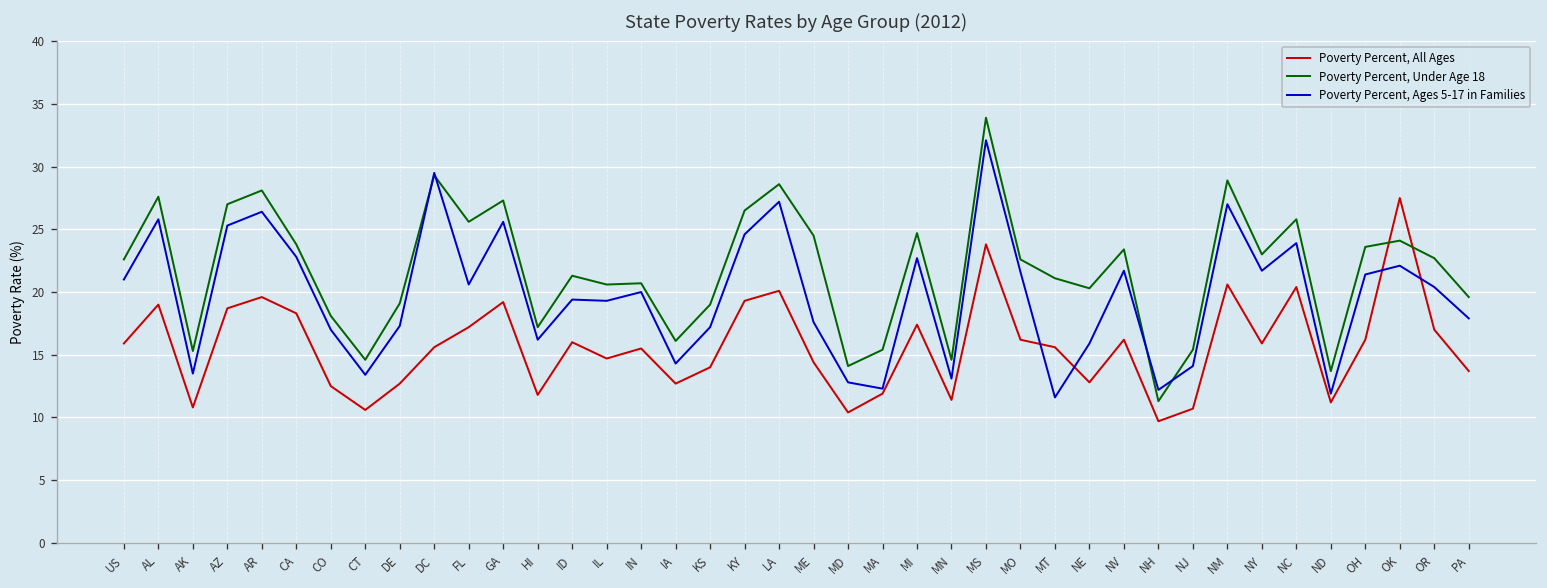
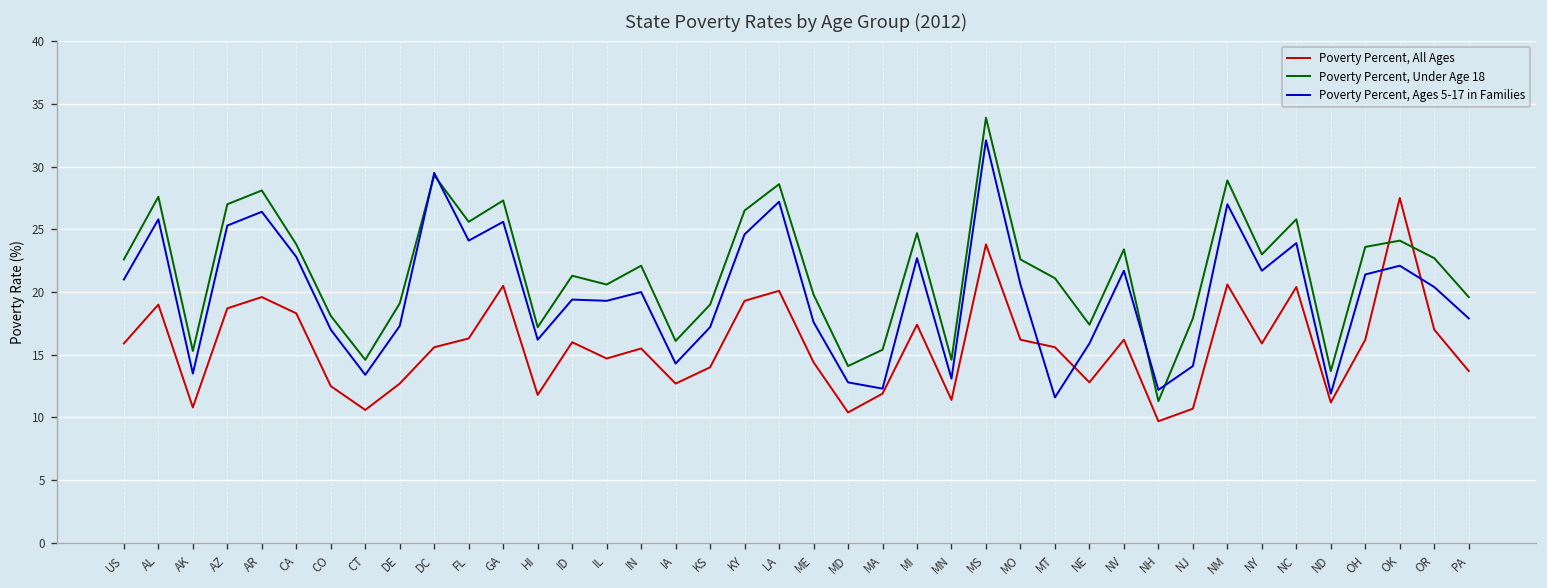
  {
    "Poverty Percent, All Ages": {
      "US": 15.9,
      "AL": 19.0,
      "AK": 10.8,
      "AZ": 18.7,
      "AR": 19.6,
      "CA": 18.3,
      "CO": 12.5,
      "CT": 10.6,
      "DE": 12.7,
      "DC": 15.6,
-     "FL": 17.2,
-     "GA": 19.2,
+     "FL": 16.3,
+     "GA": 20.5,
      "HI": 11.8,
      "ID": 16.0,
      "IL": 14.7,
      "IN": 15.5,
      "IA": 12.7,
      "KS": 14.0,
      "KY": 19.3,
      "LA": 20.1,
      "ME": 14.4,
      "MD": 10.4,
      "MA": 11.9,
      "MI": 17.4,
      "MN": 11.4,
      "MS": 23.8,
      "MO": 16.2,
      "MT": 15.6,
      "NE": 12.8,
      "NV": 16.2,
      "NH": 9.7,
      "NJ": 10.7,
      "NM": 20.6,
      "NY": 15.9,
      "NC": 20.4,
      "ND": 11.2,
      "OH": 16.2,
      "OK": 27.5,
      "OR": 17.0,
      "PA": 13.7
    },
    "Poverty Percent, Under Age 18": {
      "US": 22.6,
      "AL": 27.6,
      "AK": 15.3,
      "AZ": 27.0,
      "AR": 28.1,
      "CA": 23.8,
      "CO": 18.1,
      "CT": 14.6,
      "DE": 19.1,
      "FL": 25.6,
      "GA": 27.3,
      "HI": 17.2,
      "ID": 21.3,
      "IL": 20.6,
-     "IN": 20.7,
+     "IN": 22.1,
      "IA": 16.1,
      "KS": 19.0,
      "KY": 26.5,
      "LA": 28.6,
-     "ME": 24.5,
+     "ME": 19.8,
      "MD": 14.1,
      "MA": 15.4,
      "MI": 24.7,
      "MN": 14.6,
      "MS": 33.9,
      "MO": 22.6,
      "MT": 21.1,
-     "NE": 20.3,
+     "NE": 17.4,
      "NV": 23.4,
      "NH": 11.3,
-     "NJ": 15.4,
+     "NJ": 17.9,
      "NM": 28.9,
      "NY": 23.0,
      "NC": 25.8,
      "ND": 13.7,
      "OH": 23.6,
      "OK": 24.1,
      "OR": 22.7,
      "PA": 19.6
    },
    "Poverty Percent, Ages 5-17 in Families": {
      "US": 21.0,
      "AL": 25.8,
      "AK": 13.5,
      "AZ": 25.3,
      "AR": 26.4,
      "CA": 22.8,
      "CO": 17.0,
      "CT": 13.4,
      "DE": 17.3,
-     "FL": 20.6,
+     "FL": 24.1,
      "GA": 25.6,
      "HI": 16.2,
      "ID": 19.4,
      "IL": 19.3,
      "IN": 20.0,
      "IA": 14.3,
      "KS": 17.2,
      "KY": 24.6,
      "LA": 27.2,
      "ME": 17.6,
      "MD": 12.8,
      "MA": 12.3,
      "MI": 22.7,
      "MN": 13.1,
      "MS": 32.1,
-     "MO": 21.6,
+     "MO": 20.6,
      "MT": 11.6,
      "NE": 15.9,
      "NV": 21.7,
      "NH": 12.2,
      "NJ": 14.1,
      "NM": 27.0,
      "NY": 21.7,
      "NC": 23.9,
      "ND": 11.9,
      "OH": 21.4,
      "OK": 22.1,
      "OR": 20.4,
      "PA": 17.9
    }
  }
